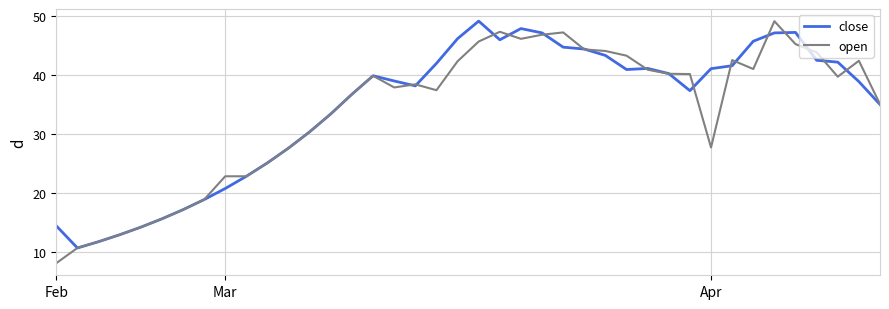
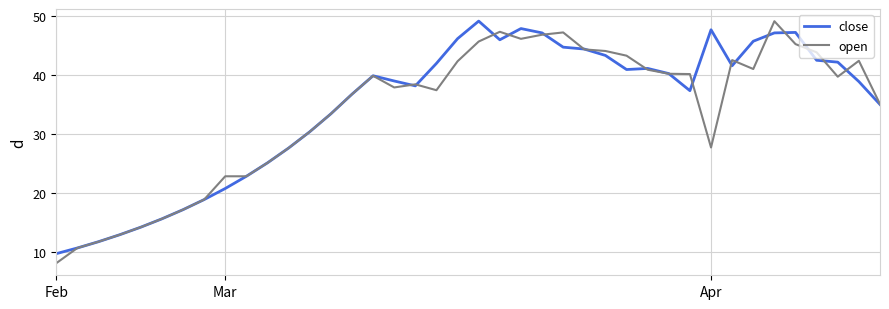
  {
    "close": {
-     "Feb": 14,
+     "Feb": 10,
      "Mar": 21,
-     "Apr": 41
+     "Apr": 48
    },
    "open": {
      "Feb": 8,
      "Mar": 23,
      "Apr": 28
    }
  }
